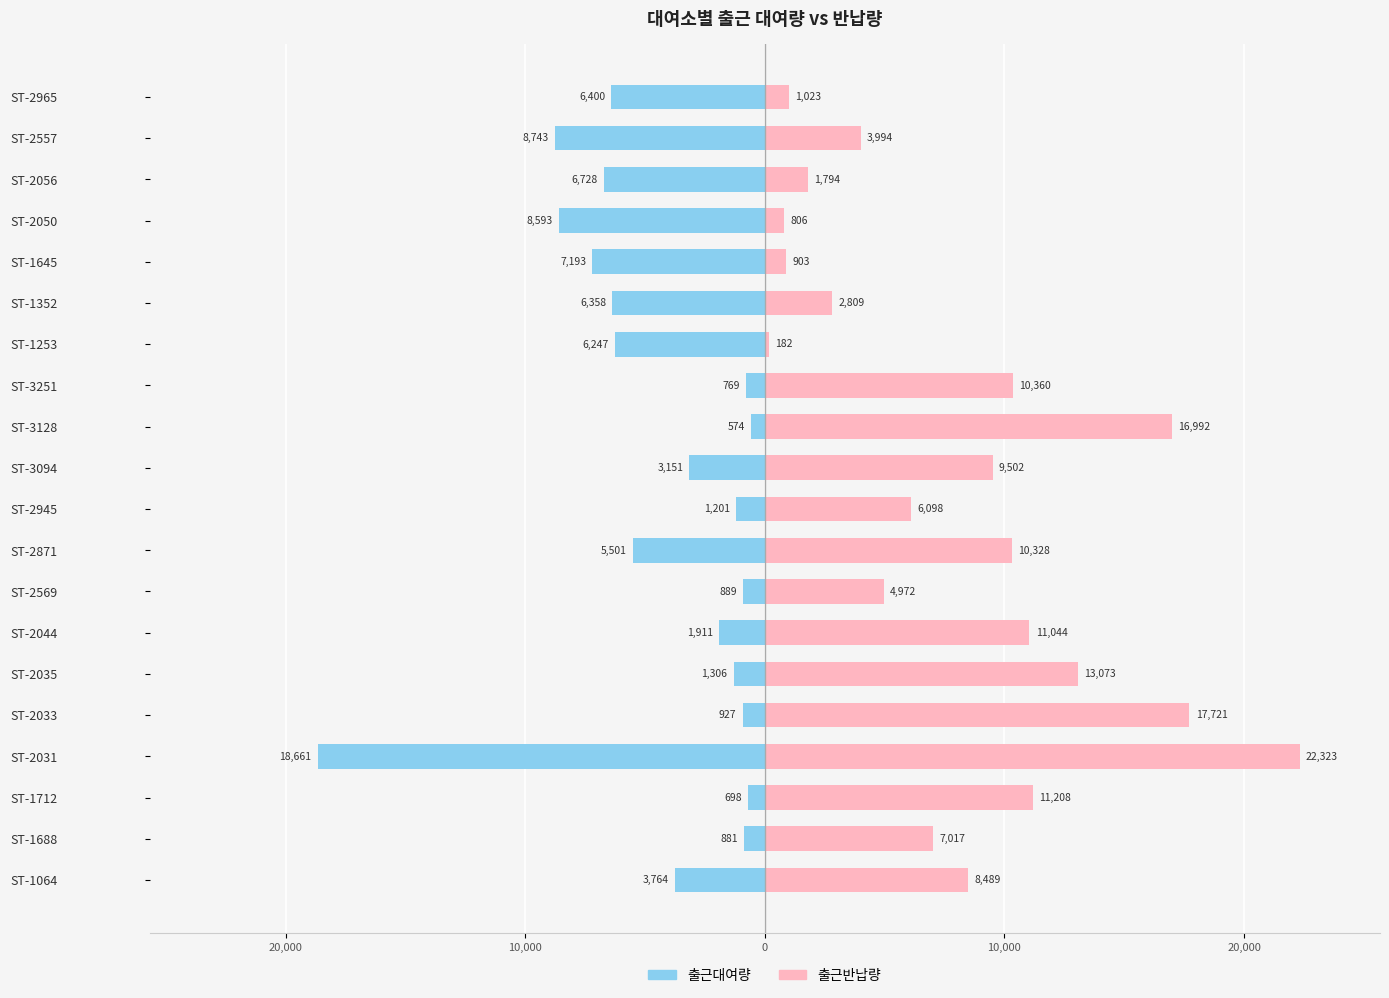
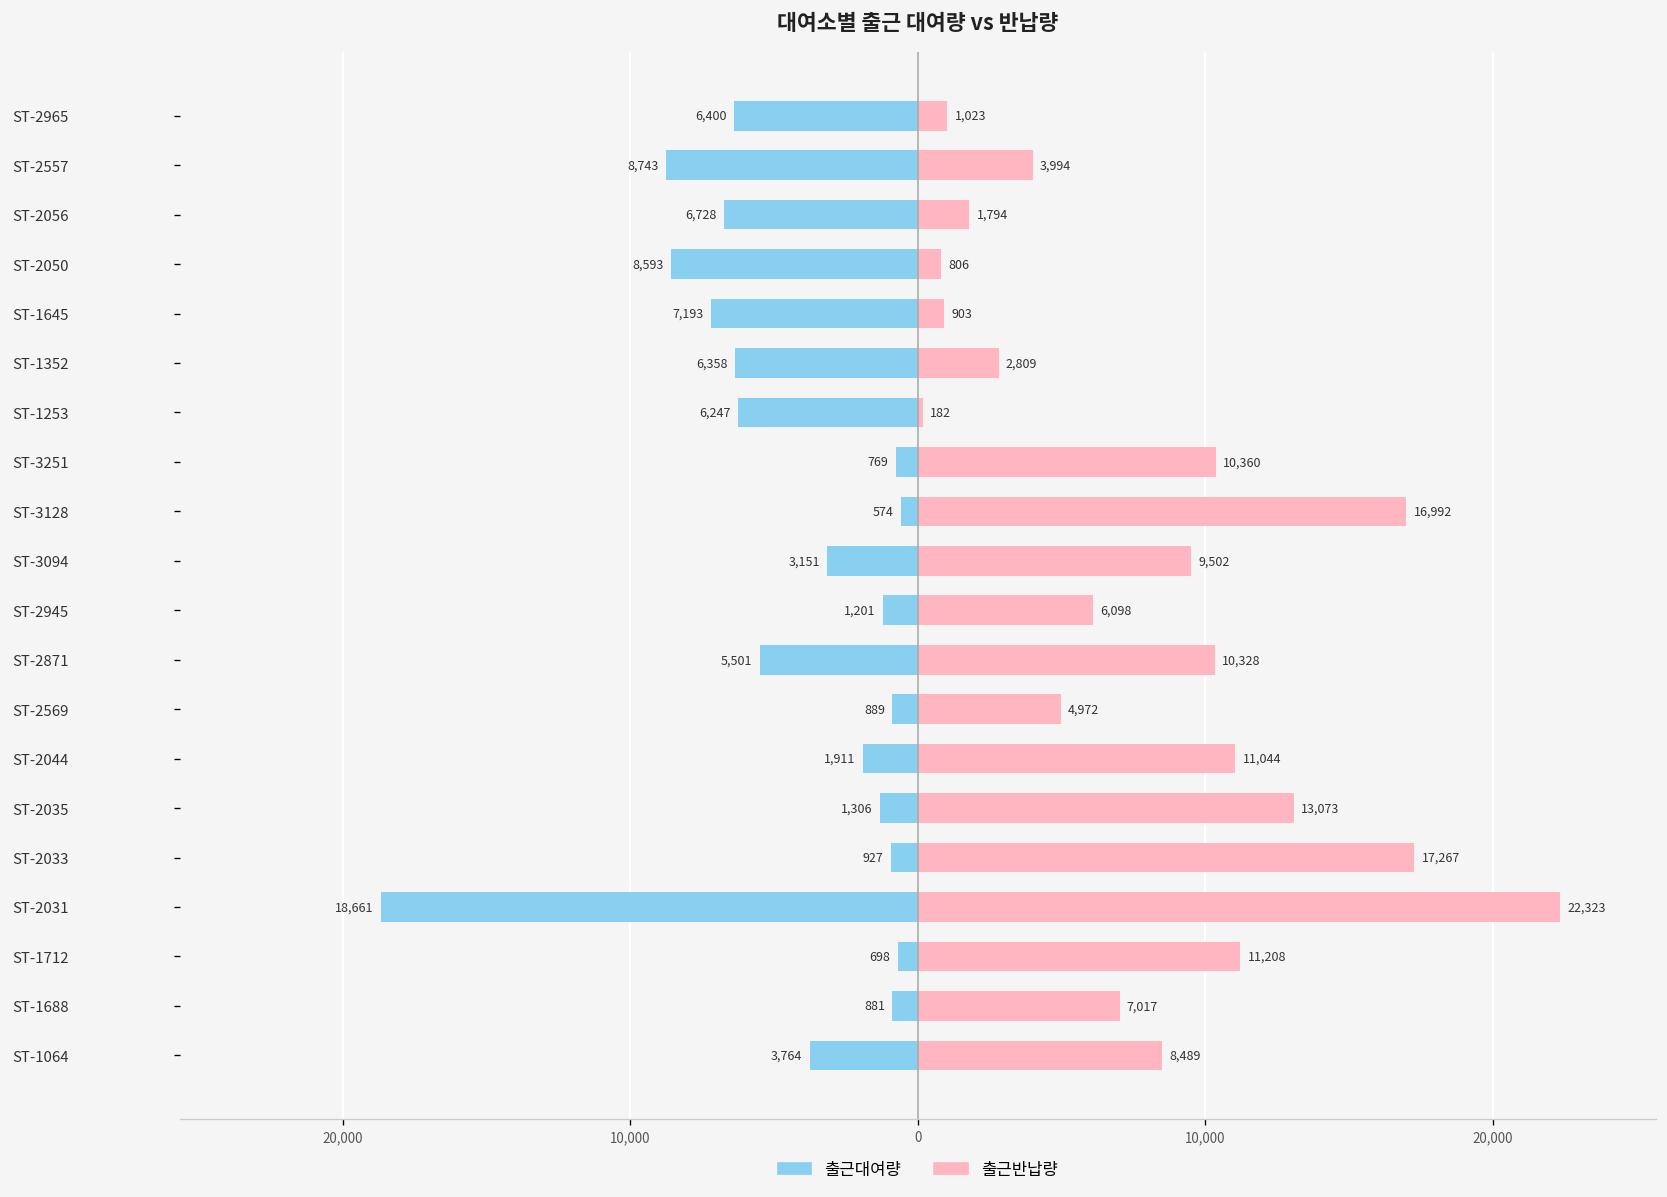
  {
    "출근반납량": {
      "ST-2965": "1,023",
      "ST-2557": "3,994",
      "ST-2056": "1,794",
      "ST-2050": "806",
      "ST-1645": "903",
      "ST-1352": "2,809",
      "ST-1253": "182",
      "ST-3251": "10,360",
      "ST-3128": "16,992",
      "ST-3094": "9,502",
      "ST-2945": "6,098",
      "ST-2871": "10,328",
      "ST-2569": "4,972",
      "ST-2044": "11,044",
      "ST-2035": "13,073",
-     "ST-2033": "17,721",
+     "ST-2033": "17,267",
      "ST-2031": "22,323",
      "ST-1712": "11,208",
      "ST-1688": "7,017",
      "ST-1064": "8,489"
    }
  }
